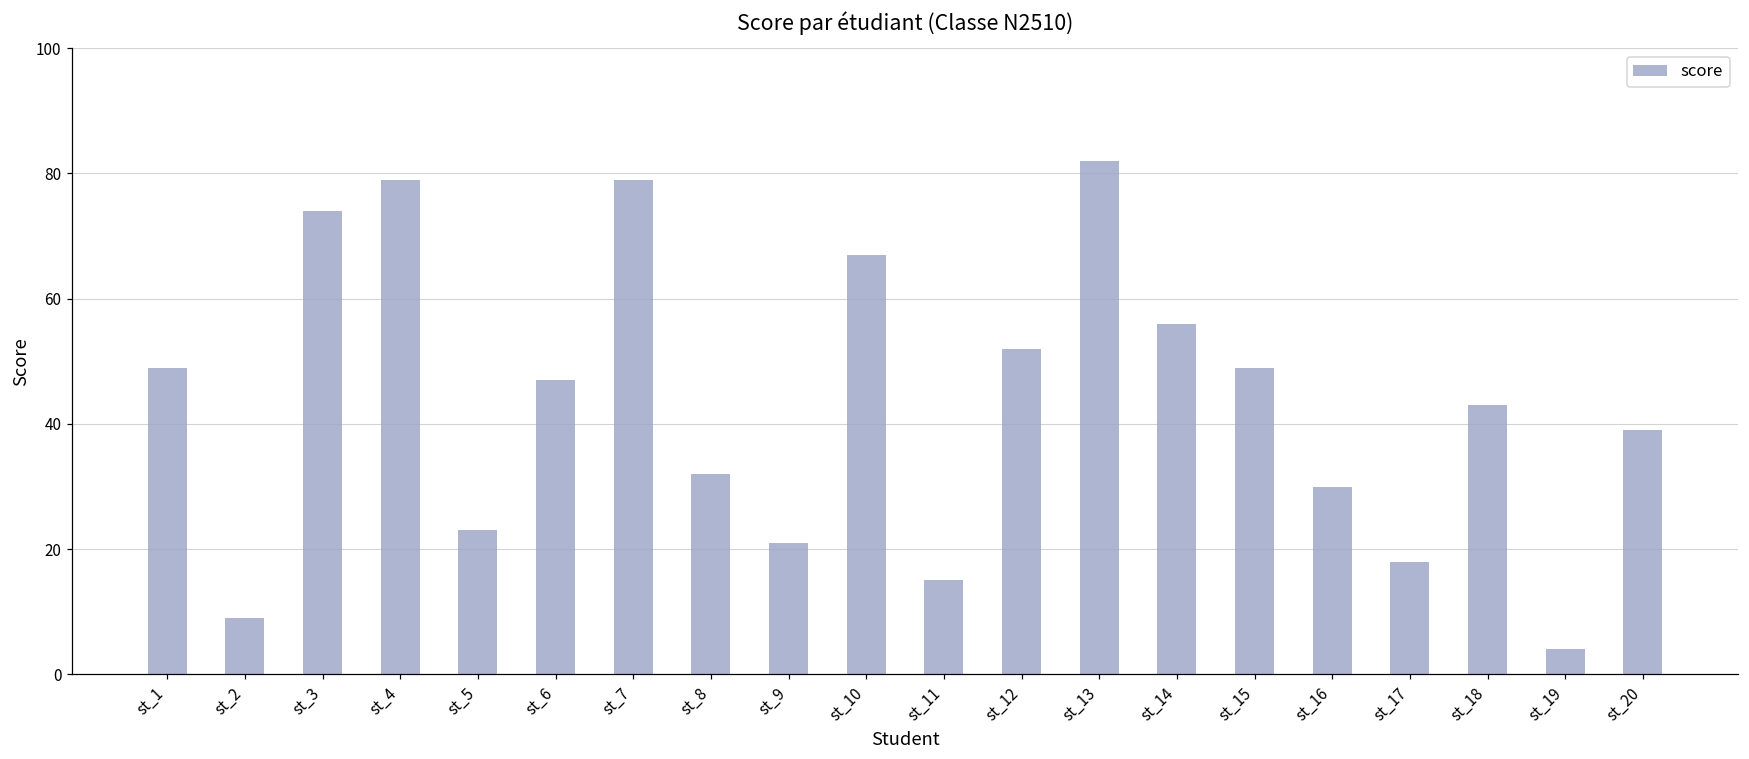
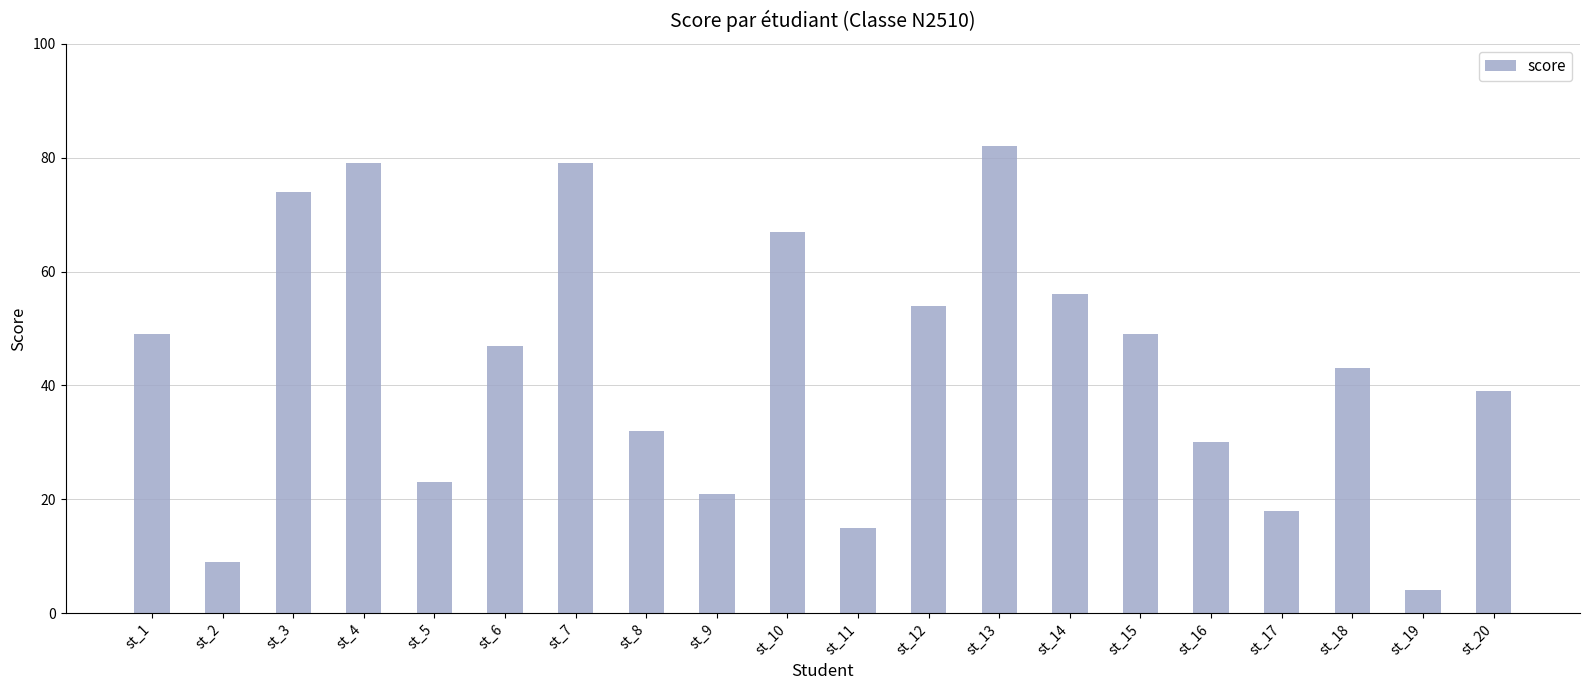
  {
    "st_1": 49,
    "st_2": 9,
    "st_3": 74,
    "st_4": 79,
    "st_5": 23,
    "st_6": 47,
    "st_7": 79,
    "st_8": 32,
    "st_9": 21,
    "st_10": 67,
    "st_11": 15,
-   "st_12": 52,
+   "st_12": 54,
    "st_13": 82,
    "st_14": 56,
    "st_15": 49,
    "st_16": 30,
    "st_17": 18,
    "st_18": 43,
    "st_19": 4,
    "st_20": 39
  }
